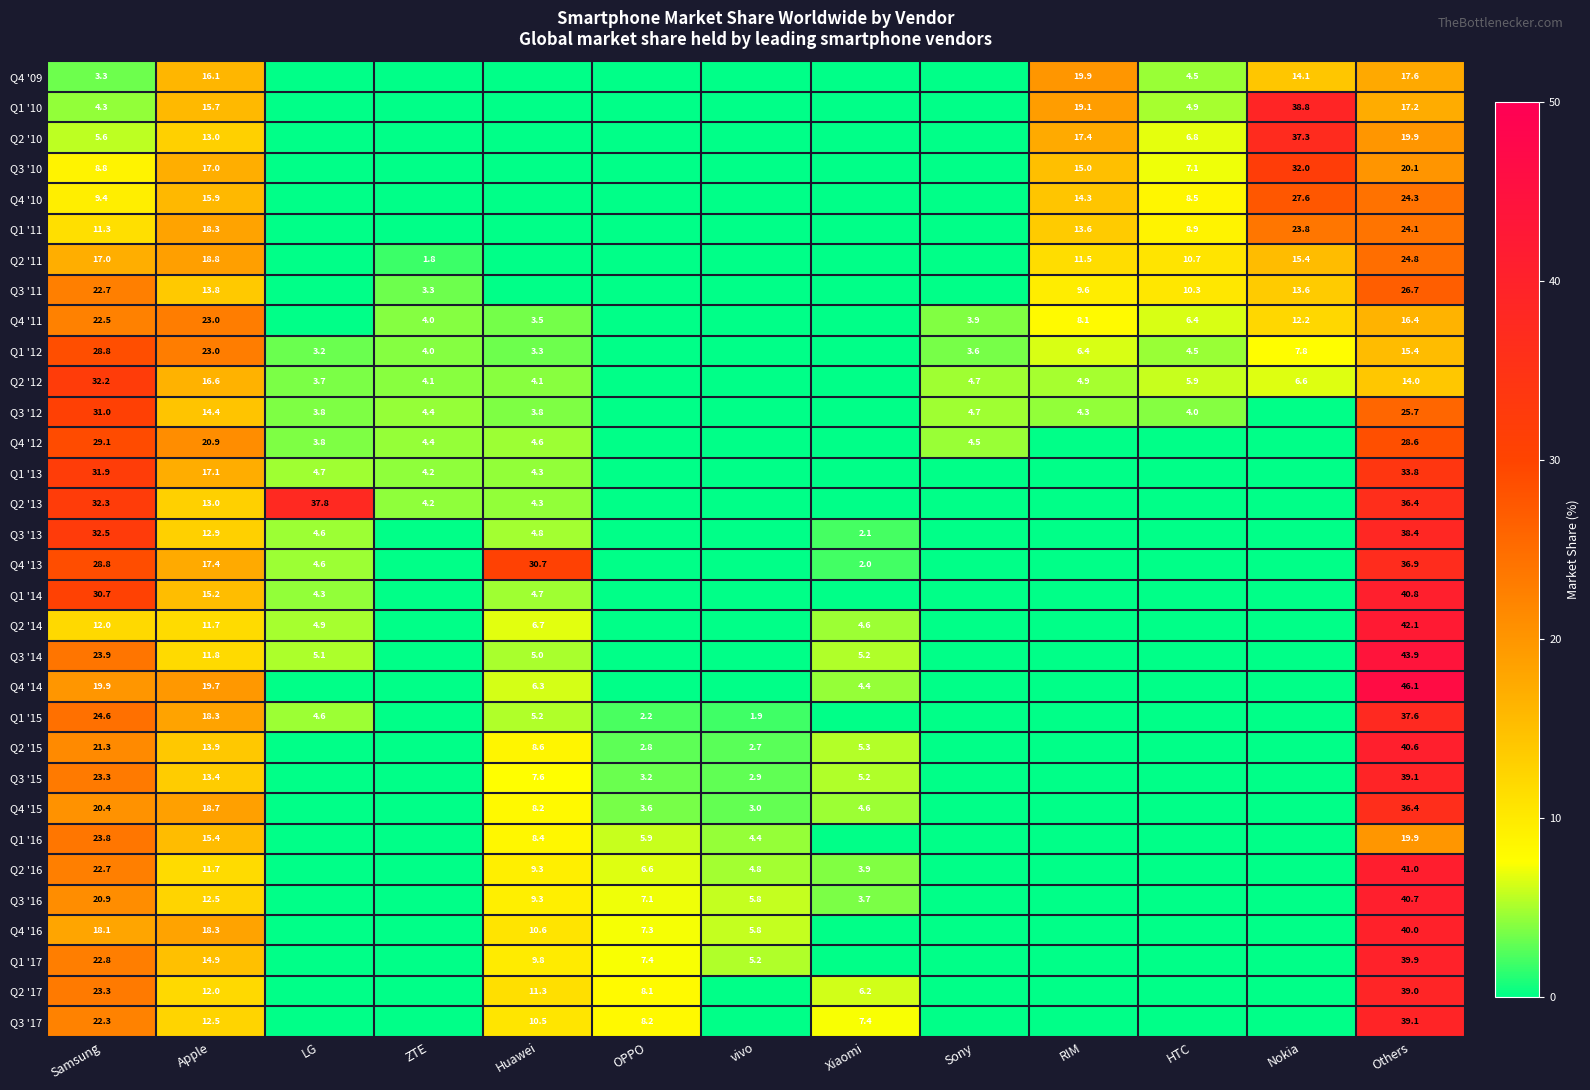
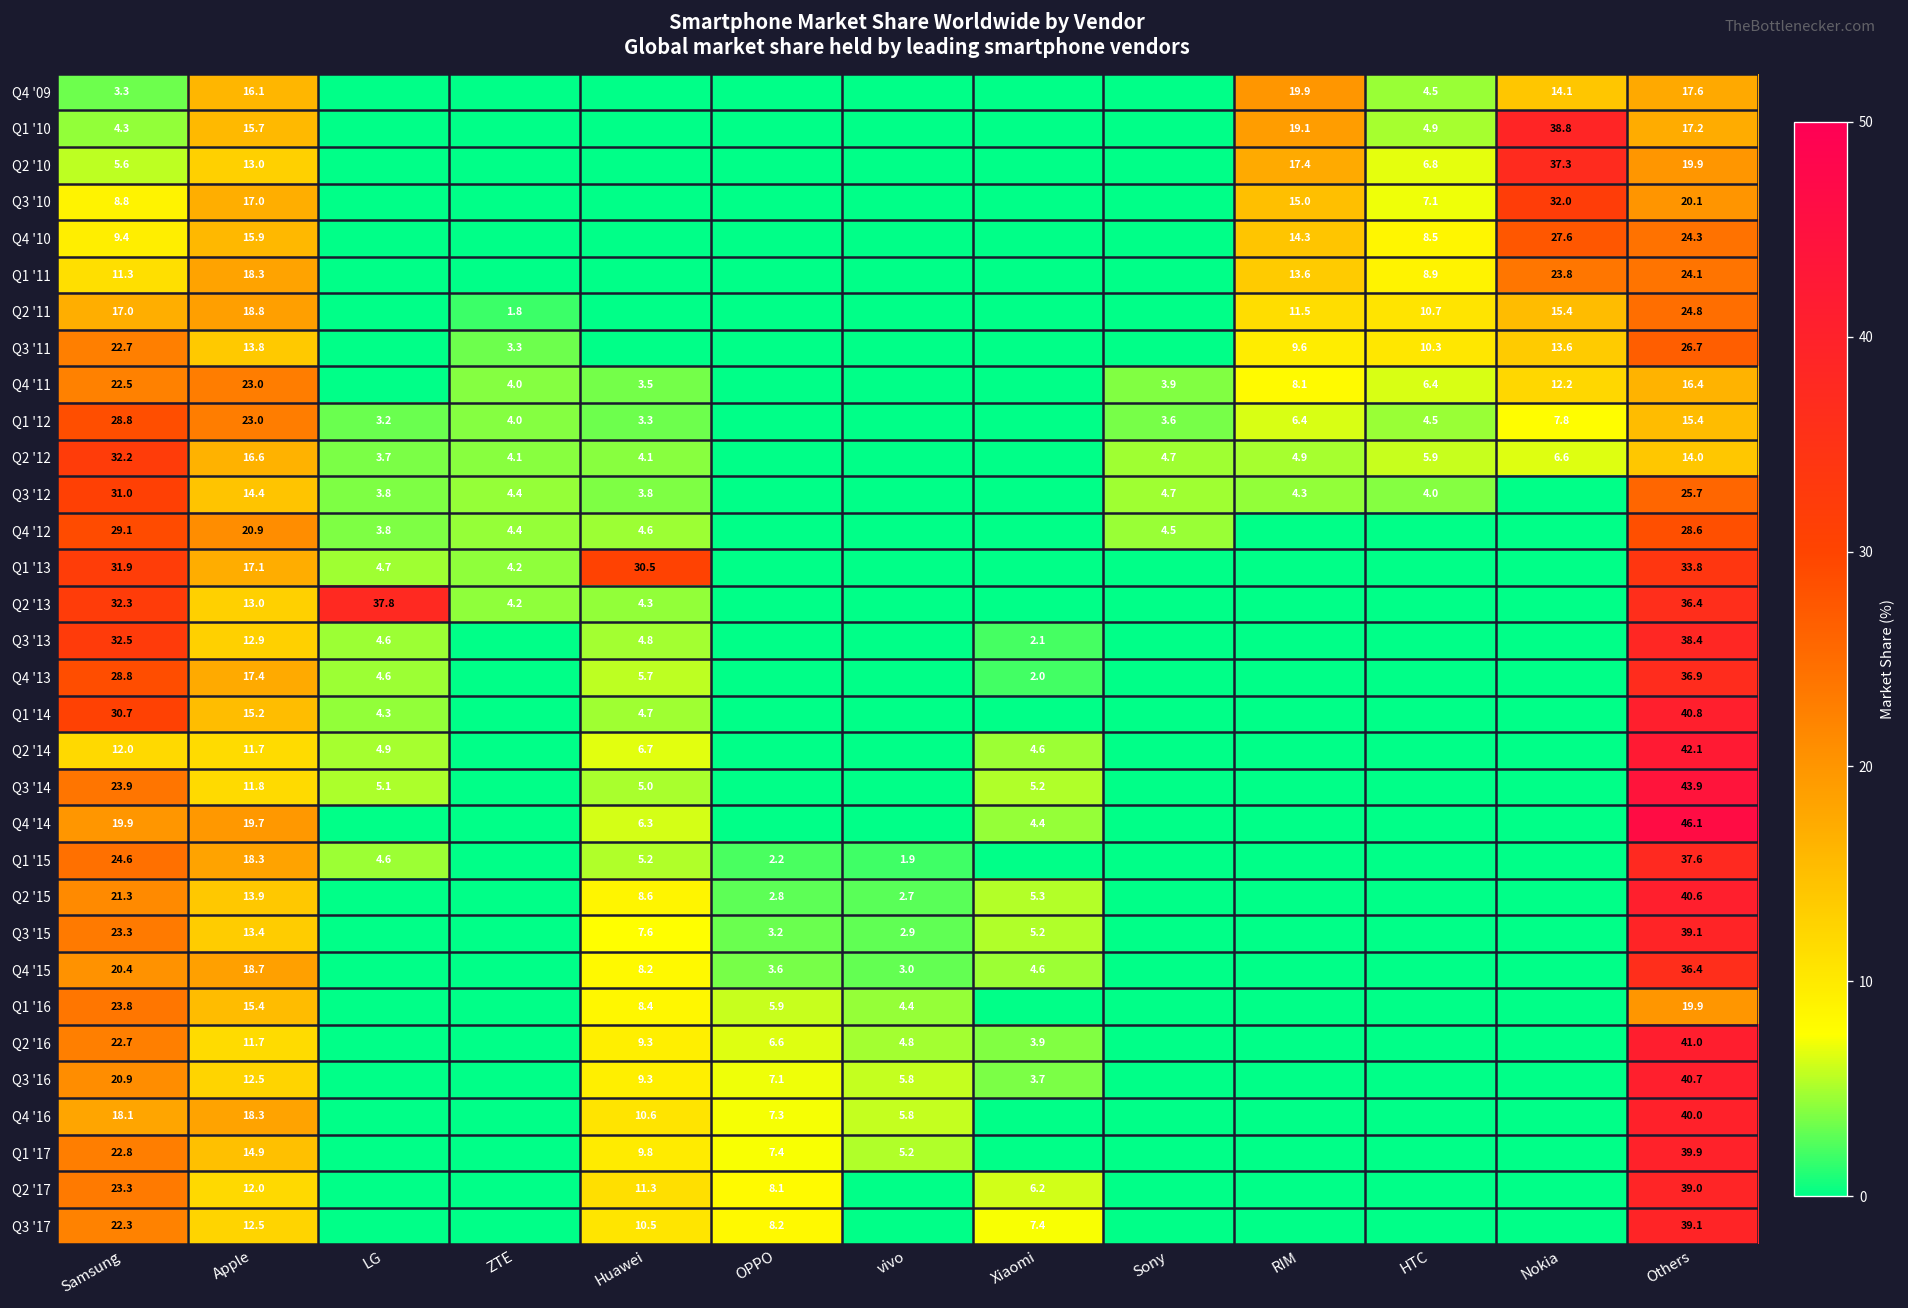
  {
    "Q1 '13": {
      "Samsung": 31.9,
      "Apple": 17.1,
      "LG": 4.7,
      "ZTE": 4.2,
-     "Huawei": 4.3,
+     "Huawei": 30.5,
      "Others": 33.8
    },
    "Q4 '13": {
      "Samsung": 28.8,
      "Apple": 17.4,
      "LG": 4.6,
-     "Huawei": 30.7,
+     "Huawei": 5.7,
      "Xiaomi": 2.0,
      "Others": 36.9
    }
  }
